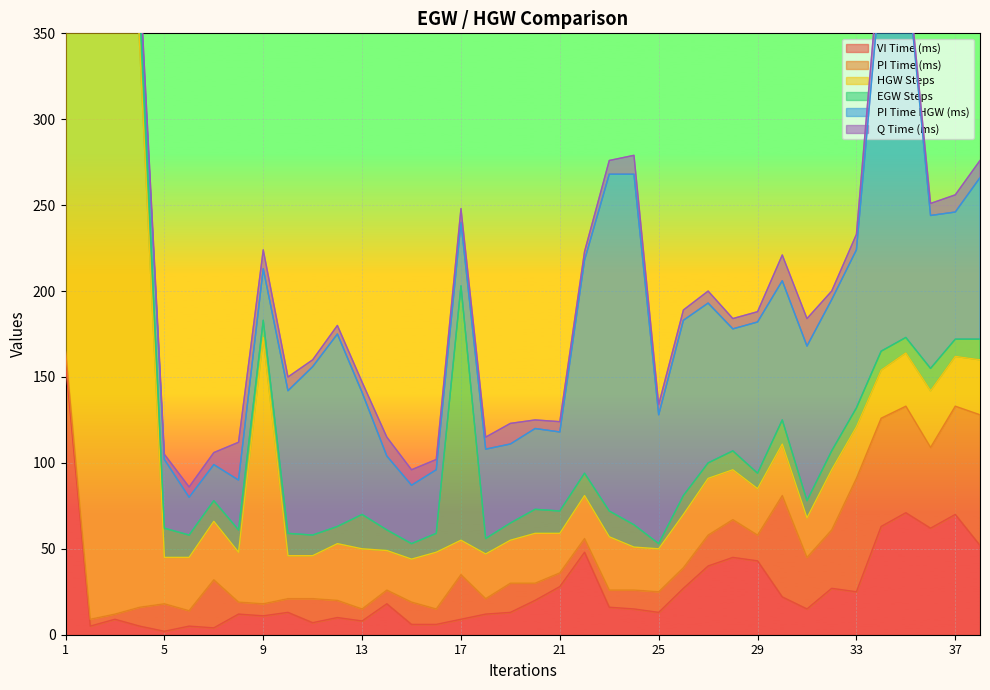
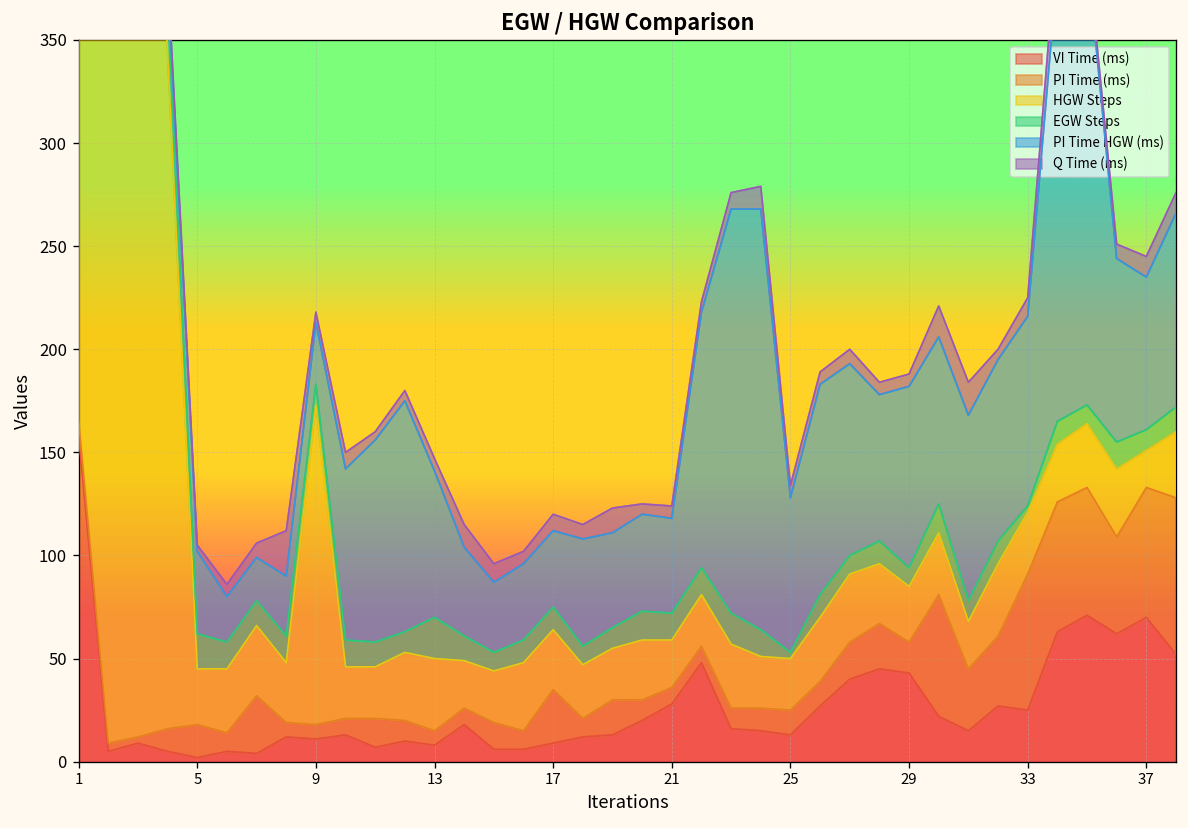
  {
    "HGW Steps": {
      "5": 27,
      "9": 155,
      "13": 35,
-     "17": 20,
+     "17": 29,
      "21": 23,
      "25": 25,
      "29": 27,
      "33": 30,
-     "37": 29
+     "37": 18
    },
    "EGW Steps": {
      "5": 17,
      "9": 10,
      "13": 20,
-     "17": 148,
+     "17": 11,
      "21": 13,
      "25": 3,
      "29": 9,
-     "33": 11,
+     "33": 3,
      "37": 10
    },
    "PI Time HGW (ms)": {
      "5": 40,
      "9": 30,
      "13": 71,
      "17": 37,
      "21": 46,
      "25": 75,
      "29": 88,
      "33": 92,
      "37": 74
    },
    "Q Time (ms)": {
      "5": 3,
-     "9": 11,
+     "9": 5,
      "13": 6,
      "17": 8,
      "21": 6,
      "25": 6,
      "29": 6,
      "33": 9,
      "37": 10
    }
  }
